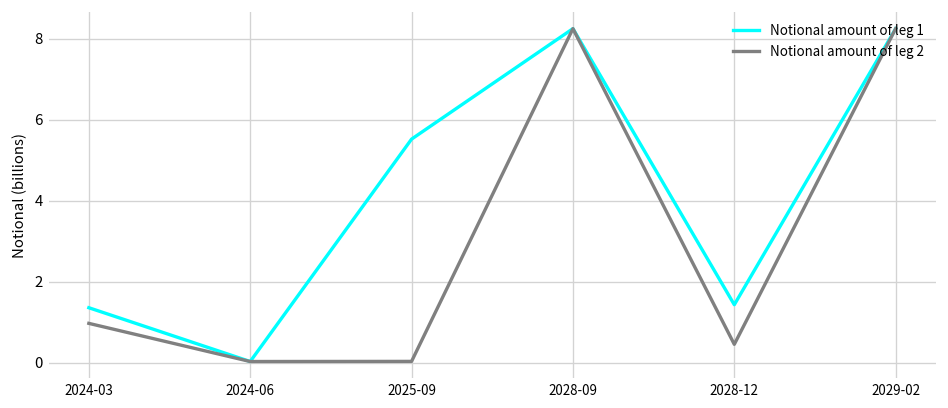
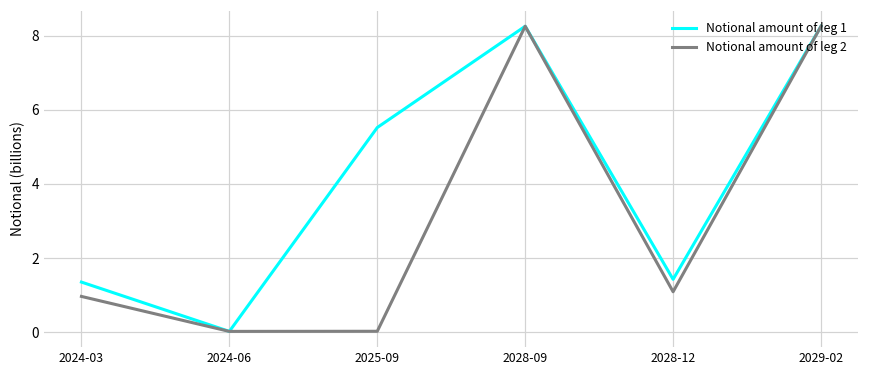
  {
    "Notional amount of leg 1": {
      "2024-03": 1.4,
      "2025-09": 5.5,
      "2028-12": 1.4
    },
    "Notional amount of leg 2": {
      "2024-03": 1.0,
      "2025-09": 0.0,
-     "2028-12": 0.5
+     "2028-12": 1.1
    }
  }
